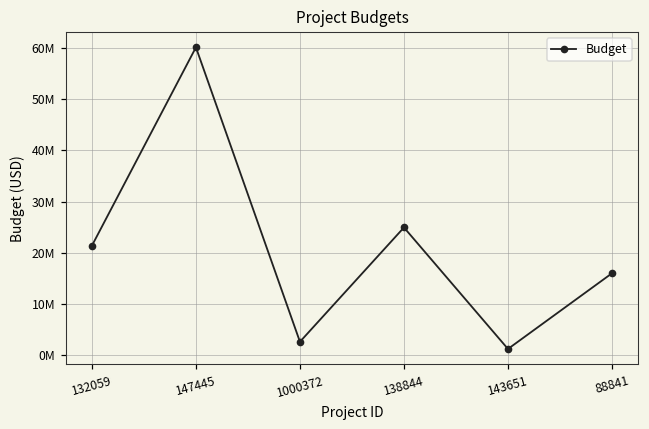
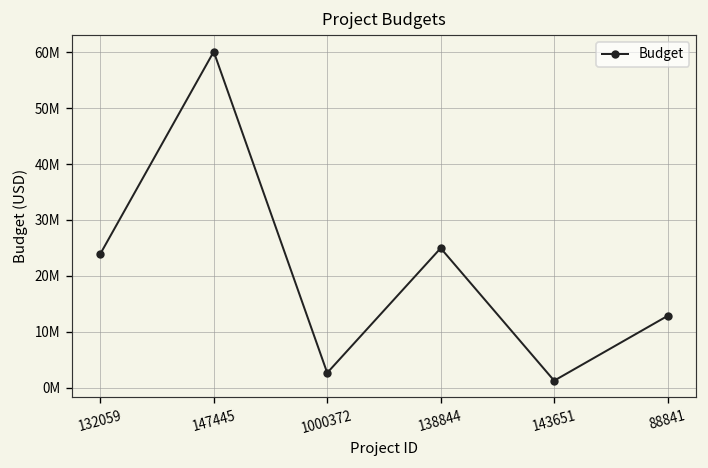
  {
-   "132059": 21000000,
+   "132059": 24000000,
    "147445": 60000000,
    "1000372": 3000000,
    "138844": 25000000,
    "143651": 1000000,
-   "88841": 16000000
+   "88841": 13000000
  }
